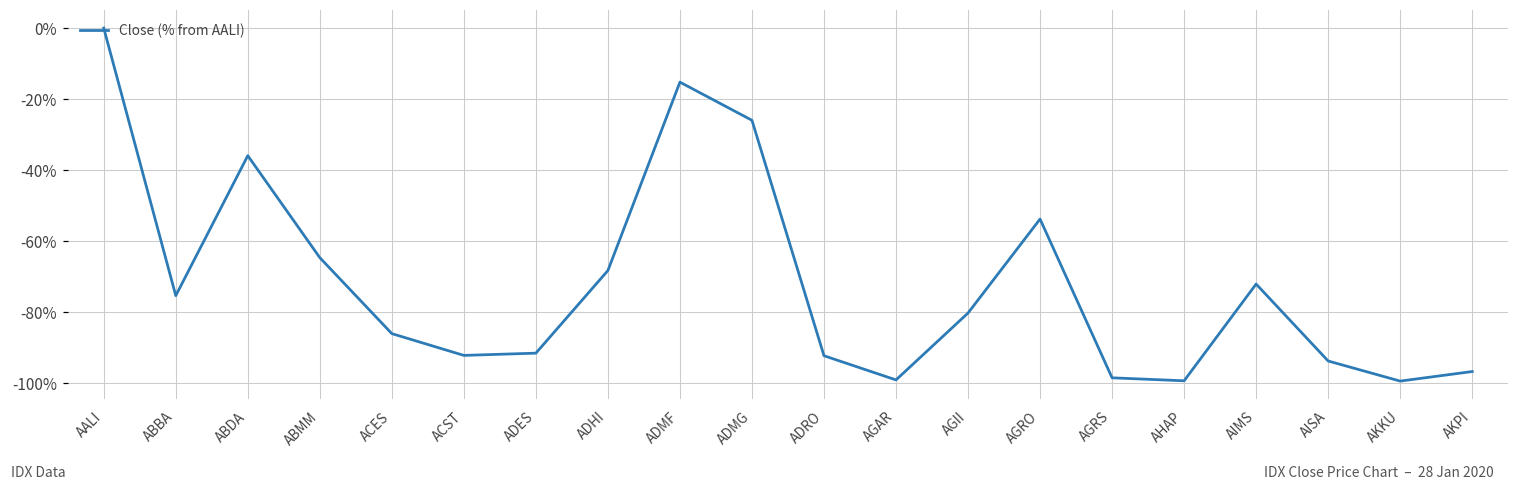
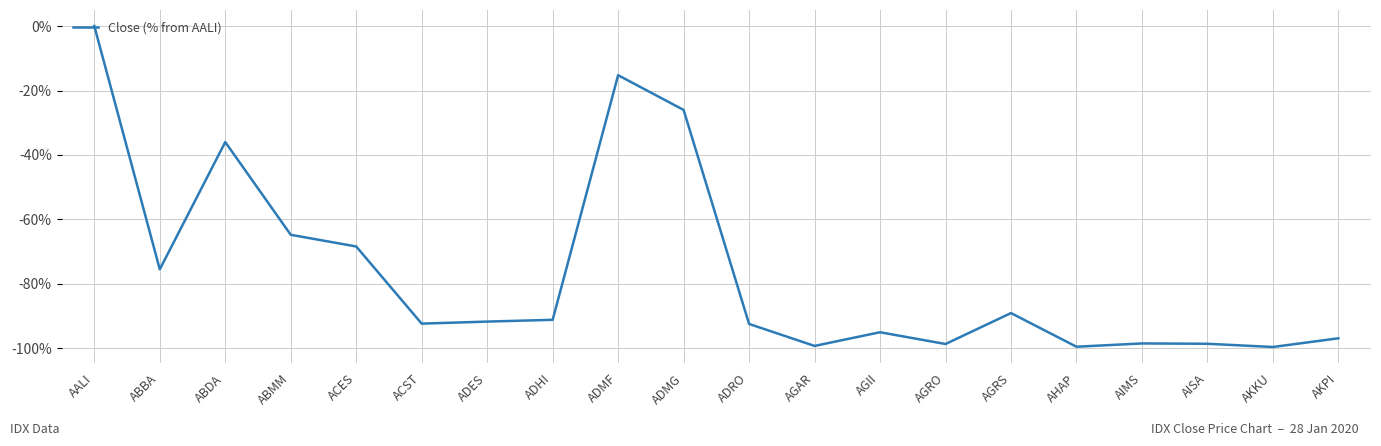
  {
    "AALI": "0%",
    "ABBA": "-75%",
    "ABDA": "-36%",
    "ABMM": "-65%",
-   "ACES": "-86%",
+   "ACES": "-68%",
    "ACST": "-92%",
    "ADES": "-92%",
-   "ADHI": "-68%",
+   "ADHI": "-91%",
    "ADMF": "-15%",
    "ADMG": "-26%",
    "ADRO": "-92%",
    "AGAR": "-99%",
-   "AGII": "-80%",
-   "AGRO": "-54%",
-   "AGRS": "-99%",
+   "AGII": "-95%",
+   "AGRO": "-99%",
+   "AGRS": "-89%",
    "AHAP": "-99%",
-   "AIMS": "-72%",
-   "AISA": "-94%",
+   "AIMS": "-98%",
+   "AISA": "-99%",
    "AKKU": "-100%",
    "AKPI": "-97%"
  }
